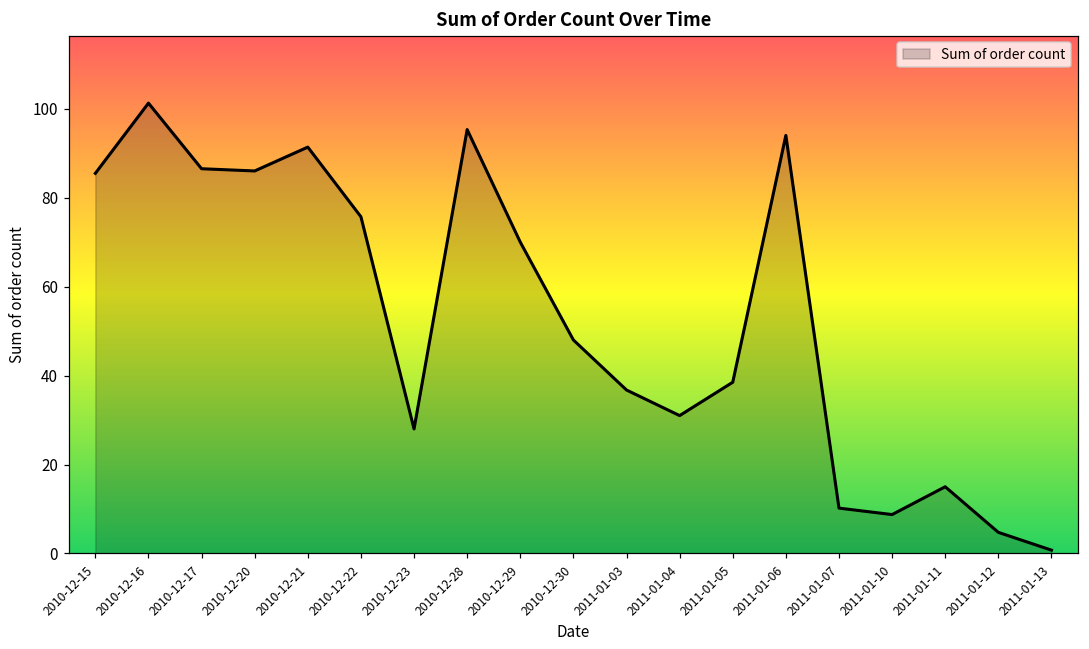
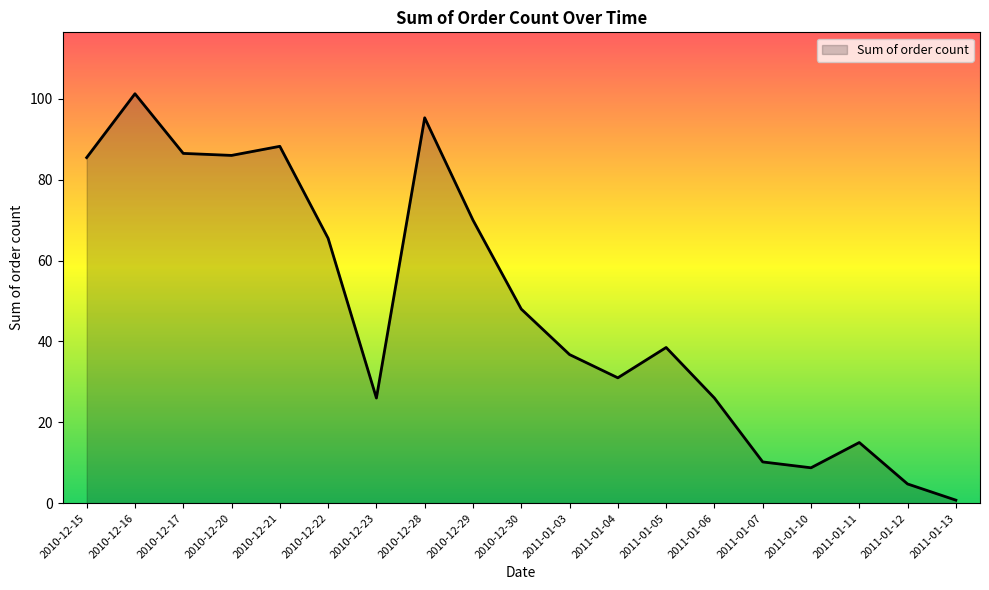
  {
    "2010-12-15": 85,
    "2010-12-16": 101,
    "2010-12-17": 87,
    "2010-12-20": 86,
-   "2010-12-21": 91,
-   "2010-12-22": 76,
-   "2010-12-23": 28,
+   "2010-12-21": 88,
+   "2010-12-22": 66,
+   "2010-12-23": 26,
    "2010-12-28": 95,
    "2010-12-29": 70,
    "2010-12-30": 48,
    "2011-01-03": 37,
    "2011-01-04": 31,
    "2011-01-05": 39,
-   "2011-01-06": 94,
+   "2011-01-06": 26,
    "2011-01-07": 10,
    "2011-01-10": 9,
    "2011-01-11": 15,
    "2011-01-12": 5,
    "2011-01-13": 1
  }
